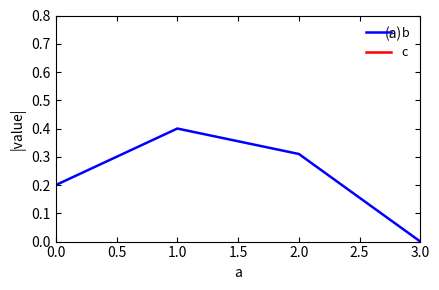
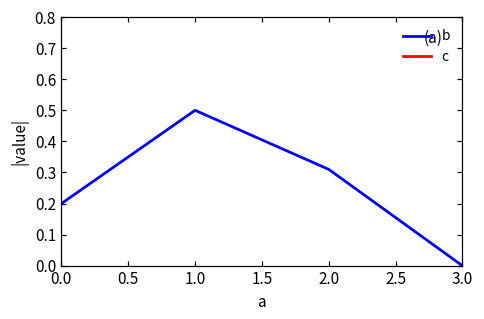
  {
    "b": {
      "0.0": 0.2,
-     "1.0": 0.4,
+     "1.0": 0.5,
      "2.0": 0.31,
      "3.0": 0.0
    }
  }
